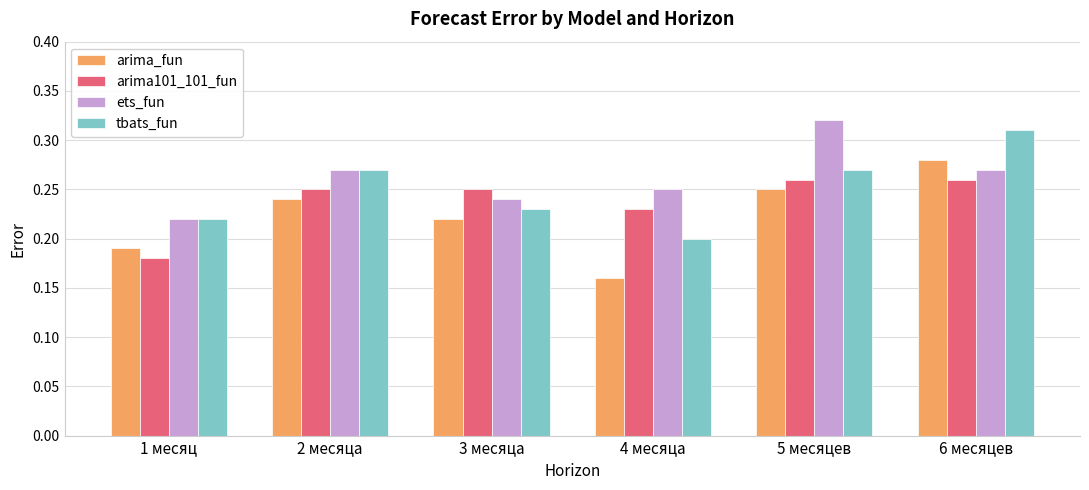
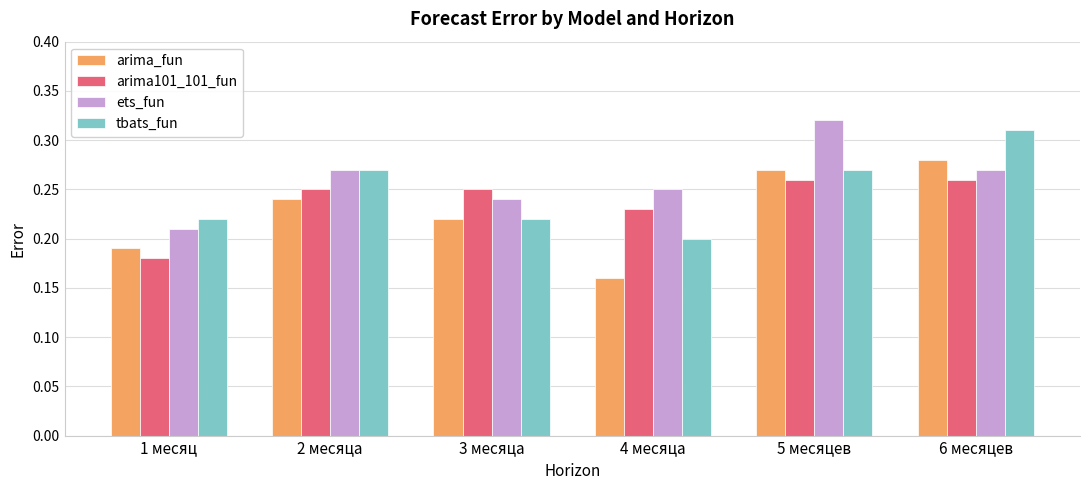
  {
    "arima_fun": {
      "1 месяц": 0.19,
      "2 месяца": 0.24,
      "3 месяца": 0.22,
      "4 месяца": 0.16,
-     "5 месяцев": 0.25,
+     "5 месяцев": 0.27,
      "6 месяцев": 0.28
    },
    "arima101_101_fun": {
      "1 месяц": 0.18,
      "2 месяца": 0.25,
      "3 месяца": 0.25,
      "4 месяца": 0.23,
      "5 месяцев": 0.26,
      "6 месяцев": 0.26
    },
    "ets_fun": {
-     "1 месяц": 0.22,
+     "1 месяц": 0.21,
      "2 месяца": 0.27,
      "3 месяца": 0.24,
      "4 месяца": 0.25,
      "5 месяцев": 0.32,
      "6 месяцев": 0.27
    },
    "tbats_fun": {
      "1 месяц": 0.22,
      "2 месяца": 0.27,
-     "3 месяца": 0.23,
+     "3 месяца": 0.22,
      "4 месяца": 0.20,
      "5 месяцев": 0.27,
      "6 месяцев": 0.31
    }
  }
